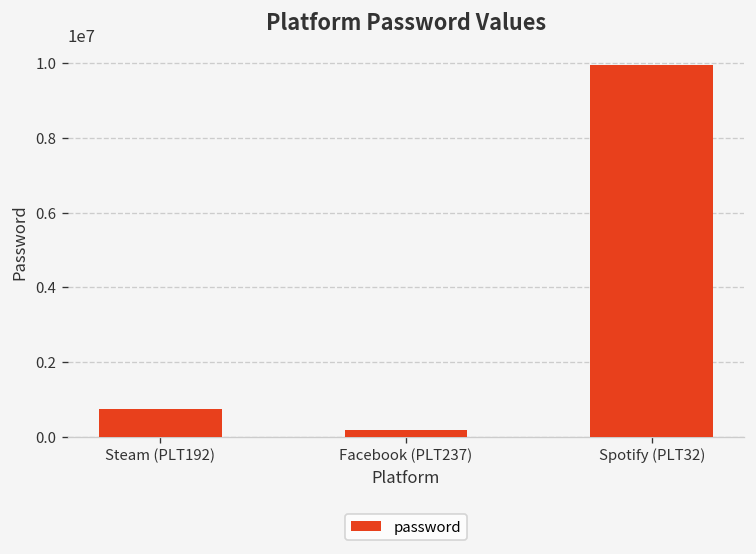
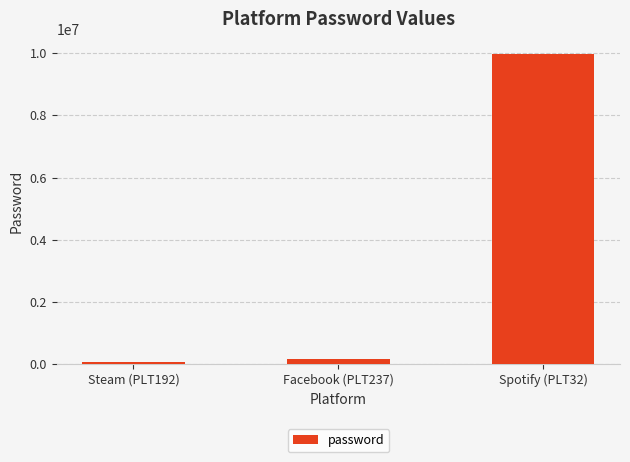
  {
-   "Steam (PLT192)": 700000,
+   "Steam (PLT192)": 100000,
    "Facebook (PLT237)": 200000,
    "Spotify (PLT32)": 10000000
  }
